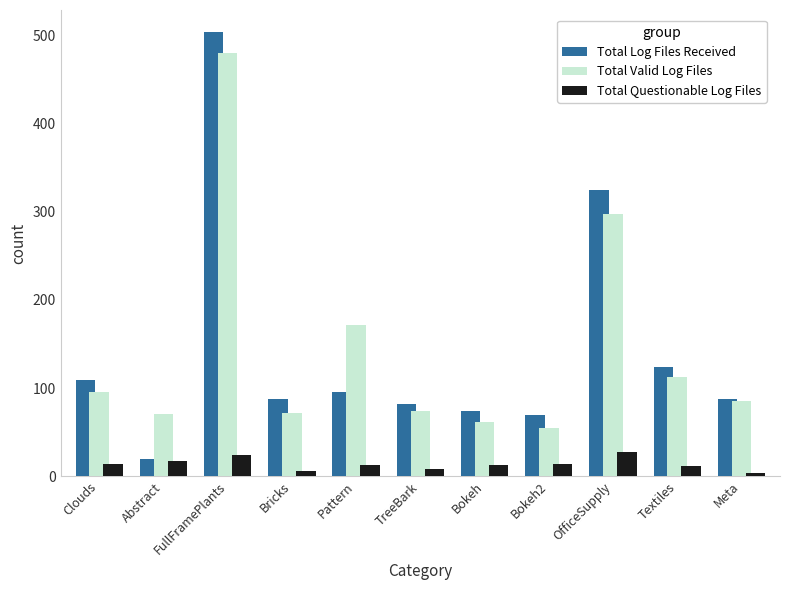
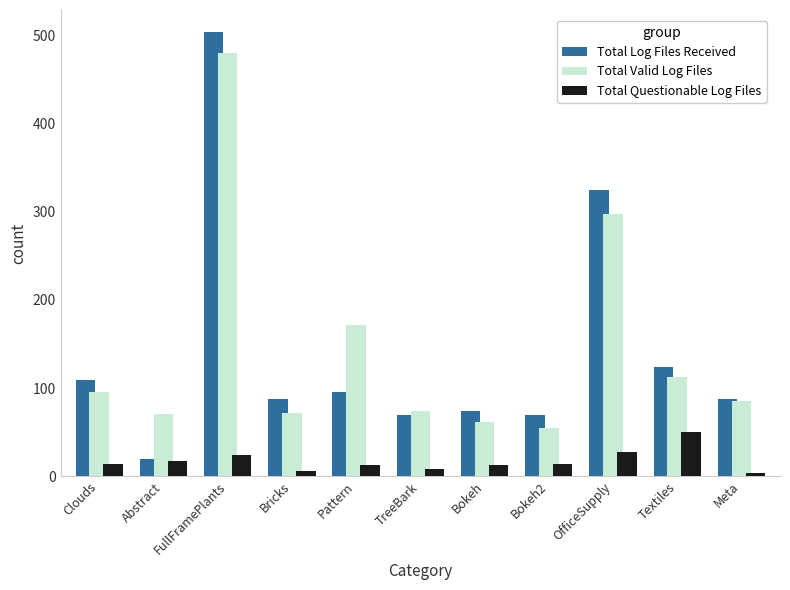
  {
    "Total Log Files Received": {
      "Clouds": 110,
      "Abstract": 20,
      "FullFramePlants": 500,
      "Bricks": 90,
      "Pattern": 100,
-     "TreeBark": 80,
+     "TreeBark": 70,
      "Bokeh": 70,
      "Bokeh2": 70,
      "OfficeSupply": 330,
      "Textiles": 120,
      "Meta": 90
    },
    "Total Valid Log Files": {
      "Clouds": 100,
      "Abstract": 70,
      "FullFramePlants": 480,
      "Bricks": 70,
      "Pattern": 170,
      "TreeBark": 70,
      "Bokeh": 60,
      "Bokeh2": 60,
      "OfficeSupply": 300,
      "Textiles": 110,
      "Meta": 90
    },
    "Total Questionable Log Files": {
      "Clouds": 10,
      "Abstract": 20,
      "FullFramePlants": 20,
      "Bricks": 10,
      "Pattern": 10,
      "TreeBark": 10,
      "Bokeh": 10,
      "Bokeh2": 10,
      "OfficeSupply": 30,
-     "Textiles": 10,
+     "Textiles": 50,
      "Meta": 0
    }
  }
